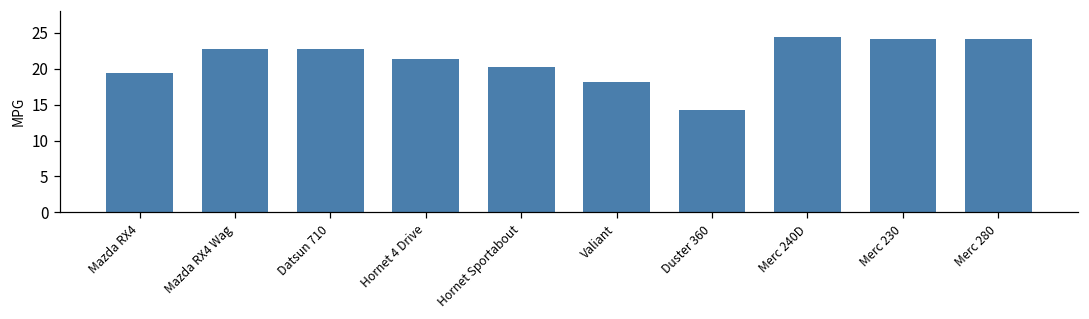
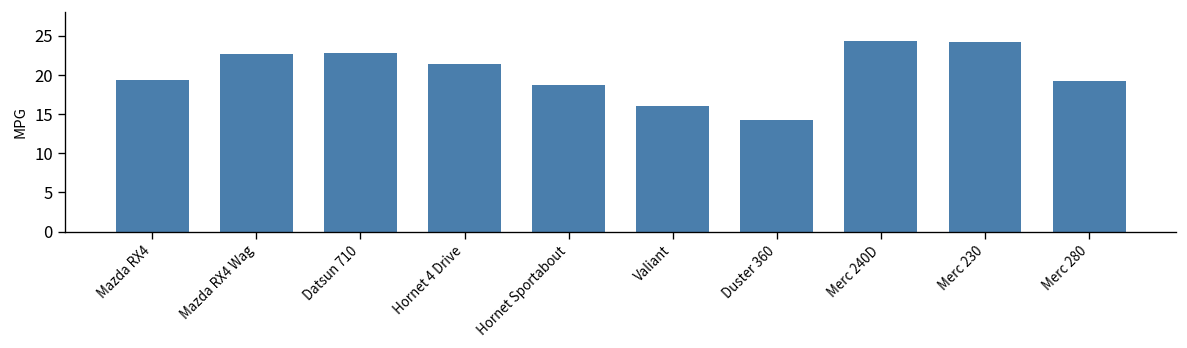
  {
    "Mazda RX4": 19,
    "Mazda RX4 Wag": 23,
    "Datsun 710": 23,
    "Hornet 4 Drive": 21,
-   "Hornet Sportabout": 20,
-   "Valiant": 18,
+   "Hornet Sportabout": 19,
+   "Valiant": 16,
    "Duster 360": 14,
    "Merc 240D": 24,
    "Merc 230": 24,
-   "Merc 280": 24
+   "Merc 280": 19
  }
